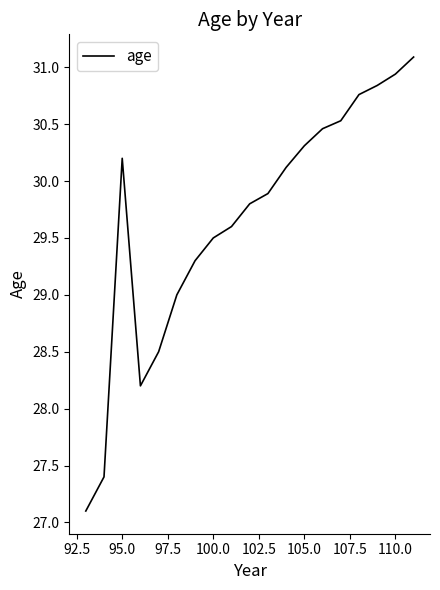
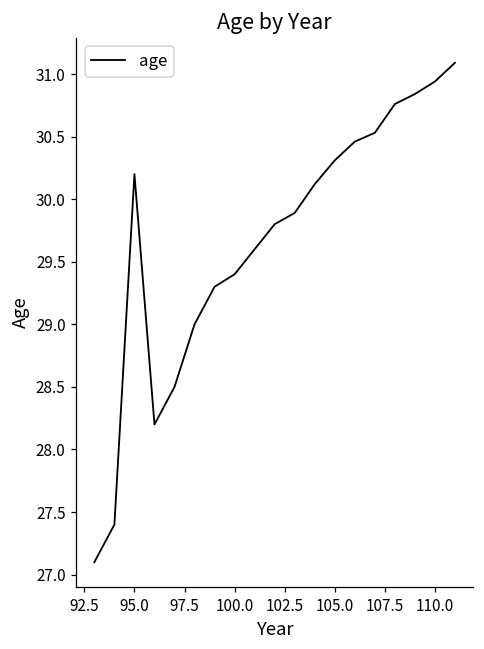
  {
    "95.0": 30.2,
-   "100.0": 29.5,
+   "100.0": 29.4,
    "105.0": 30.3,
    "110.0": 30.94
  }
